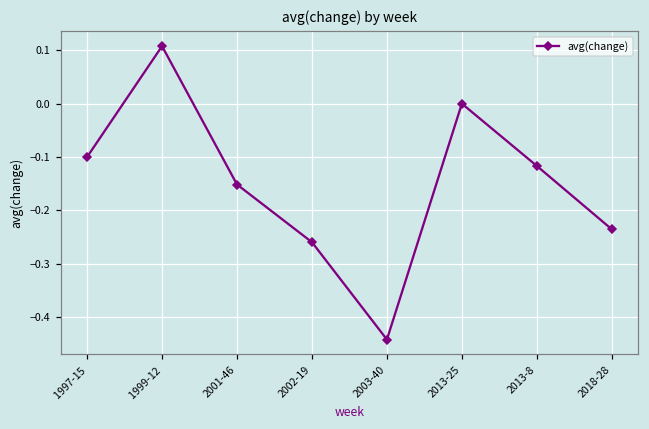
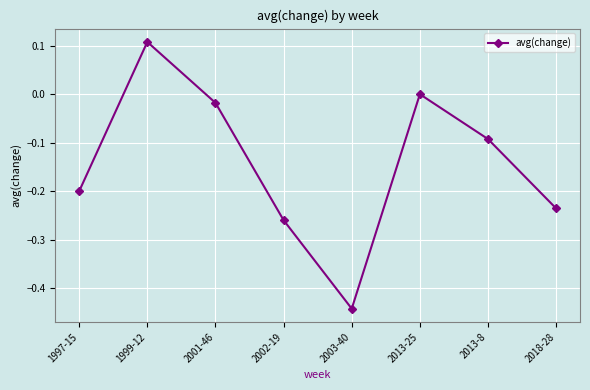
  {
-   "1997-15": -0.1,
+   "1997-15": -0.2,
    "1999-12": 0.11,
-   "2001-46": -0.15,
+   "2001-46": -0.02,
    "2002-19": -0.26,
    "2003-40": -0.44,
    "2013-25": 0.00,
-   "2013-8": -0.12,
+   "2013-8": -0.09,
    "2018-28": -0.24
  }
